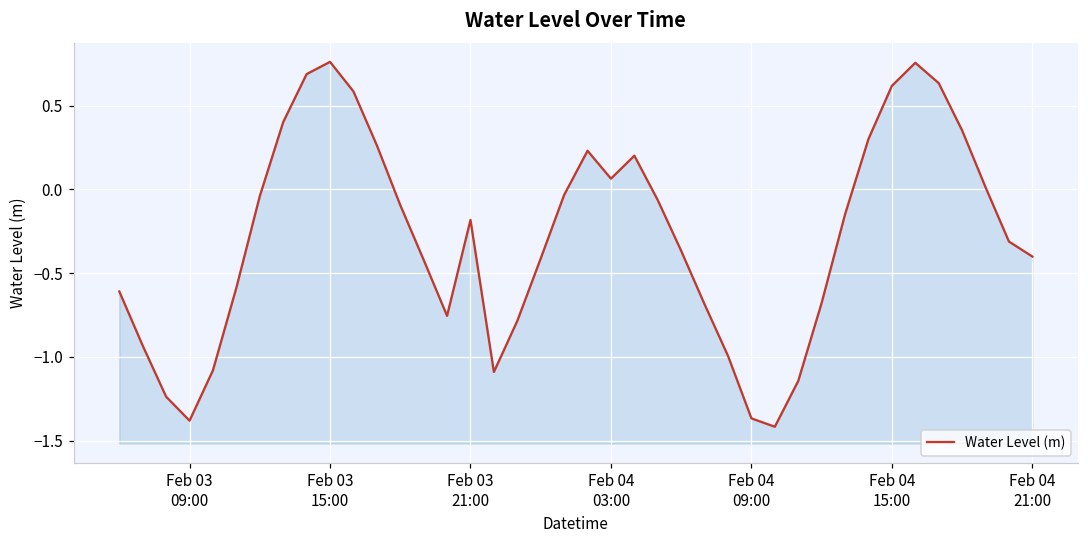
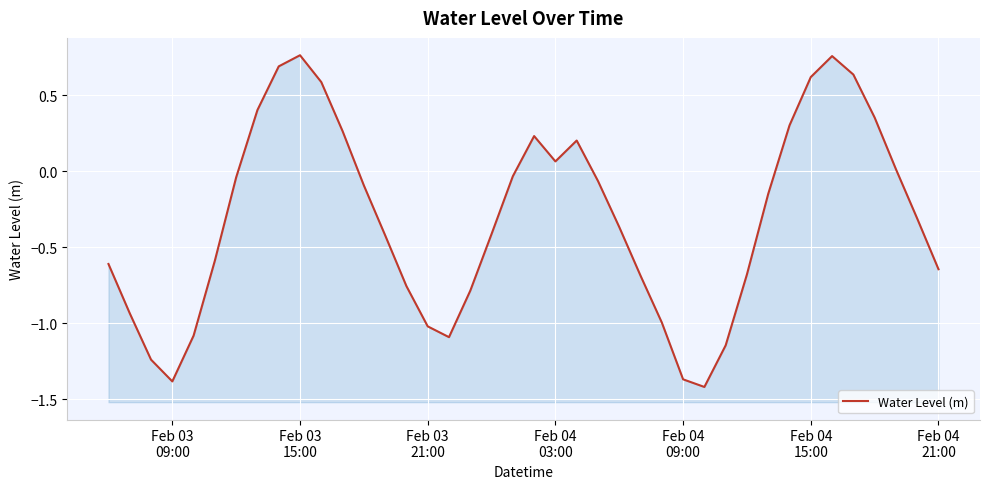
  {
    "Feb 03 09:00": -1.38,
    "Feb 03 15:00": 0.76,
-   "Feb 03 21:00": -0.18,
+   "Feb 03 21:00": -1.02,
    "Feb 04 03:00": 0.06,
    "Feb 04 09:00": -1.37,
    "Feb 04 15:00": 0.62,
-   "Feb 04 21:00": -0.40
+   "Feb 04 21:00": -0.64
  }
